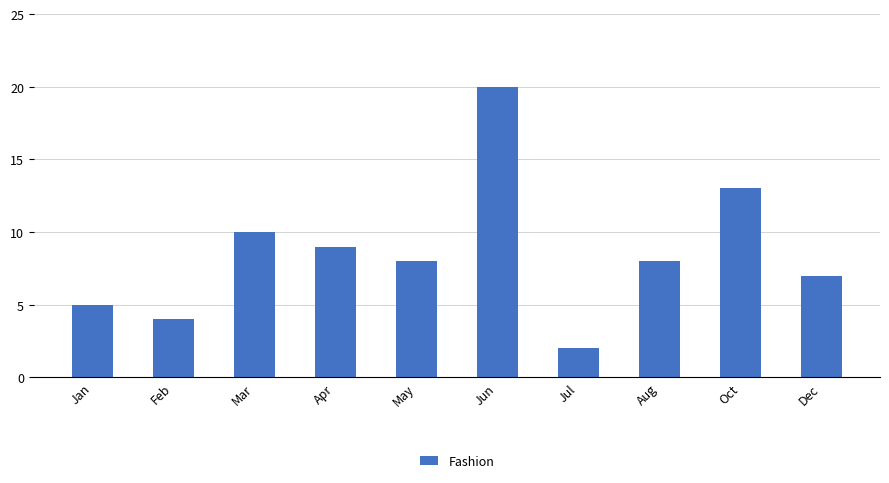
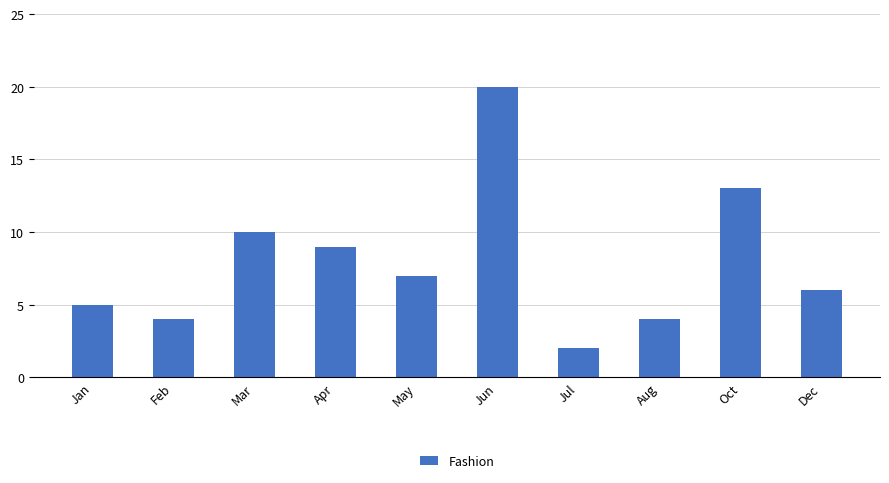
  {
    "Jan": 5,
    "Feb": 4,
    "Mar": 10,
    "Apr": 9,
-   "May": 8,
+   "May": 7,
    "Jun": 20,
    "Jul": 2,
-   "Aug": 8,
+   "Aug": 4,
    "Oct": 13,
-   "Dec": 7
+   "Dec": 6
  }
